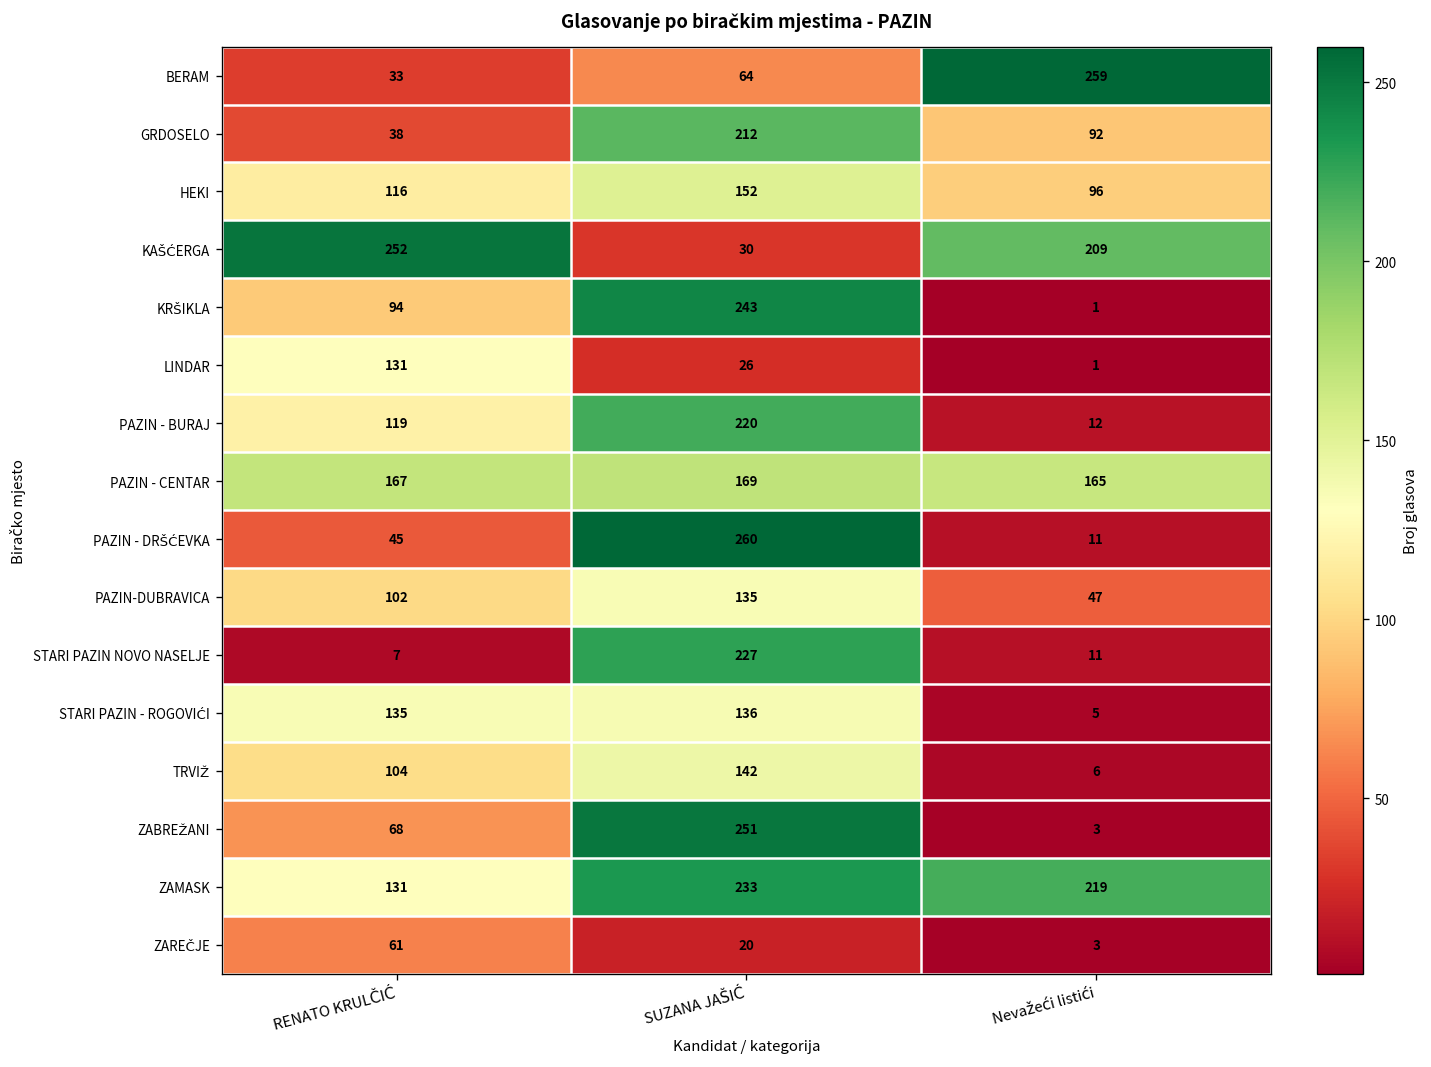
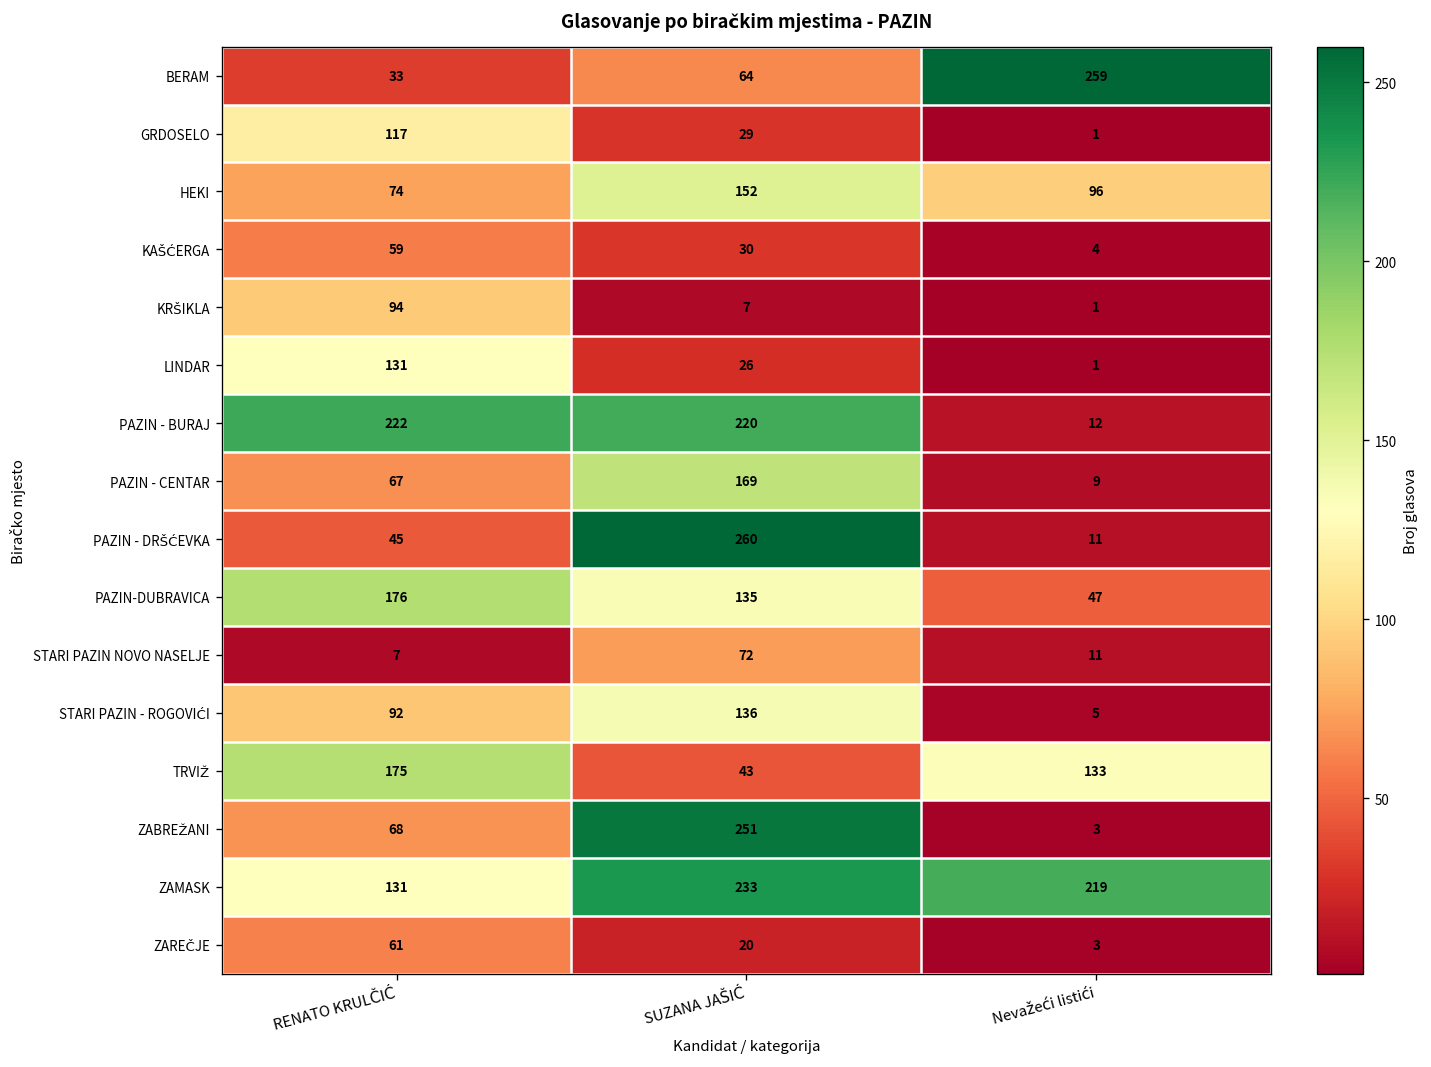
  {
    "BERAM": {
      "RENATO KRULČIĆ": 33,
      "SUZANA JAŠIĆ": 64,
      "Nevažeći listići": 259
    },
    "GRDOSELO": {
-     "RENATO KRULČIĆ": 38,
-     "SUZANA JAŠIĆ": 212,
-     "Nevažeći listići": 92
+     "RENATO KRULČIĆ": 117,
+     "SUZANA JAŠIĆ": 29,
+     "Nevažeći listići": 1
    },
    "HEKI": {
-     "RENATO KRULČIĆ": 116,
+     "RENATO KRULČIĆ": 74,
      "SUZANA JAŠIĆ": 152,
      "Nevažeći listići": 96
    },
    "KAŠĆERGA": {
-     "RENATO KRULČIĆ": 252,
+     "RENATO KRULČIĆ": 59,
      "SUZANA JAŠIĆ": 30,
-     "Nevažeći listići": 209
+     "Nevažeći listići": 4
    },
    "KRŠIKLA": {
      "RENATO KRULČIĆ": 94,
-     "SUZANA JAŠIĆ": 243,
+     "SUZANA JAŠIĆ": 7,
      "Nevažeći listići": 1
    },
    "LINDAR": {
      "RENATO KRULČIĆ": 131,
      "SUZANA JAŠIĆ": 26,
      "Nevažeći listići": 1
    },
    "PAZIN - BURAJ": {
-     "RENATO KRULČIĆ": 119,
+     "RENATO KRULČIĆ": 222,
      "SUZANA JAŠIĆ": 220,
      "Nevažeći listići": 12
    },
    "PAZIN - CENTAR": {
-     "RENATO KRULČIĆ": 167,
+     "RENATO KRULČIĆ": 67,
      "SUZANA JAŠIĆ": 169,
-     "Nevažeći listići": 165
+     "Nevažeći listići": 9
    },
    "PAZIN - DRŠĆEVKA": {
      "RENATO KRULČIĆ": 45,
      "SUZANA JAŠIĆ": 260,
      "Nevažeći listići": 11
    },
    "PAZIN-DUBRAVICA": {
-     "RENATO KRULČIĆ": 102,
+     "RENATO KRULČIĆ": 176,
      "SUZANA JAŠIĆ": 135,
      "Nevažeći listići": 47
    },
    "STARI PAZIN NOVO NASELJE": {
      "RENATO KRULČIĆ": 7,
-     "SUZANA JAŠIĆ": 227,
+     "SUZANA JAŠIĆ": 72,
      "Nevažeći listići": 11
    },
    "STARI PAZIN - ROGOVIĆI": {
-     "RENATO KRULČIĆ": 135,
+     "RENATO KRULČIĆ": 92,
      "SUZANA JAŠIĆ": 136,
      "Nevažeći listići": 5
    },
    "TRVIŽ": {
-     "RENATO KRULČIĆ": 104,
-     "SUZANA JAŠIĆ": 142,
-     "Nevažeći listići": 6
+     "RENATO KRULČIĆ": 175,
+     "SUZANA JAŠIĆ": 43,
+     "Nevažeći listići": 133
    },
    "ZABREŽANI": {
      "RENATO KRULČIĆ": 68,
      "SUZANA JAŠIĆ": 251,
      "Nevažeći listići": 3
    },
    "ZAMASK": {
      "RENATO KRULČIĆ": 131,
      "SUZANA JAŠIĆ": 233,
      "Nevažeći listići": 219
    },
    "ZAREČJE": {
      "RENATO KRULČIĆ": 61,
      "SUZANA JAŠIĆ": 20,
      "Nevažeći listići": 3
    }
  }
